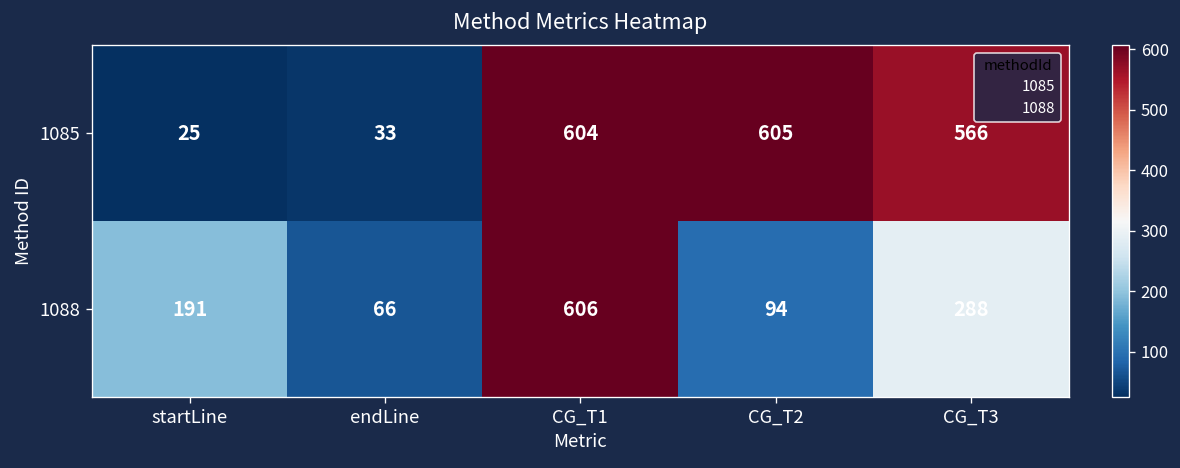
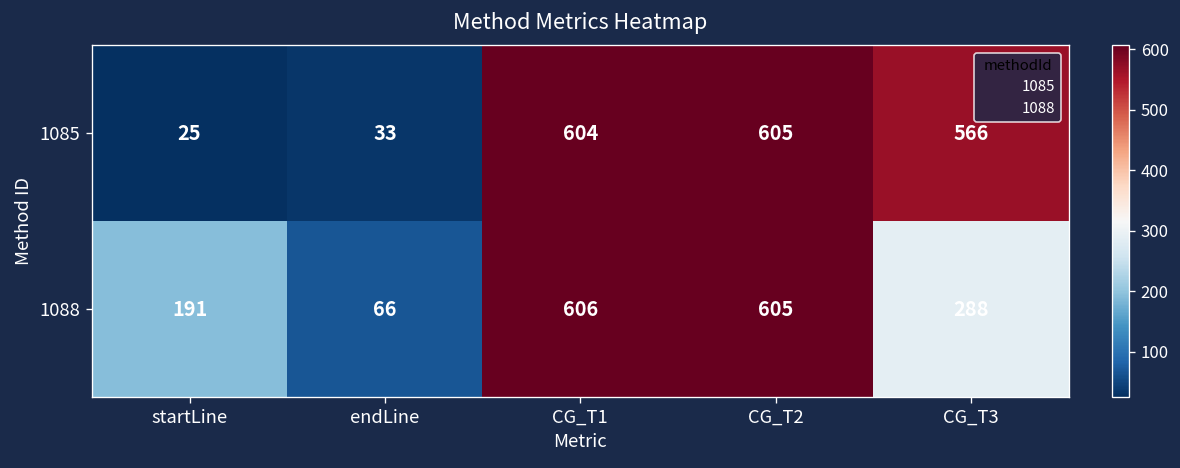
  {
    "1085": {
      "startLine": 25,
      "endLine": 33,
      "CG_T1": 604,
      "CG_T2": 605
    },
    "1088": {
      "startLine": 191,
      "endLine": 66,
      "CG_T1": 606,
-     "CG_T2": 94
+     "CG_T2": 605
    }
  }
